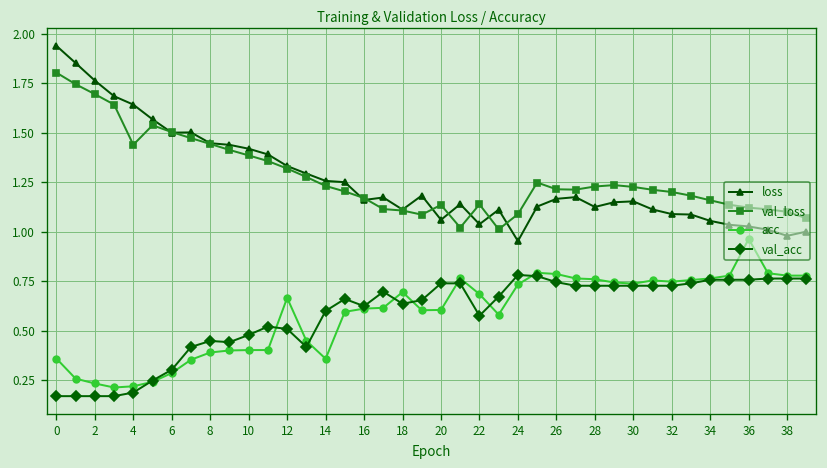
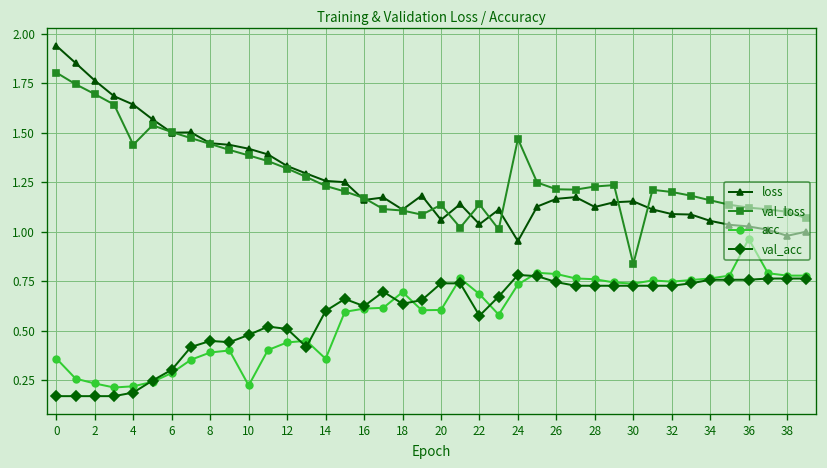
  {
    "val_loss": {
      "0": 1.80,
      "2": 1.69,
      "4": 1.44,
      "10": 1.39,
      "14": 1.23,
      "20": 1.14,
      "22": 1.14,
-     "24": 1.09,
+     "24": 1.47,
      "26": 1.21,
      "28": 1.23,
-     "30": 1.23,
+     "30": 0.84,
      "32": 1.20,
      "34": 1.16
    },
    "acc": {
      "0": 0.36,
      "2": 0.23,
      "4": 0.22,
      "6": 0.29,
      "8": 0.39,
-     "10": 0.40,
-     "12": 0.67,
+     "10": 0.22,
+     "12": 0.44,
      "14": 0.36,
      "18": 0.70,
      "20": 0.61,
      "22": 0.68,
      "24": 0.73,
      "26": 0.79,
      "28": 0.76,
      "32": 0.75
    }
  }
